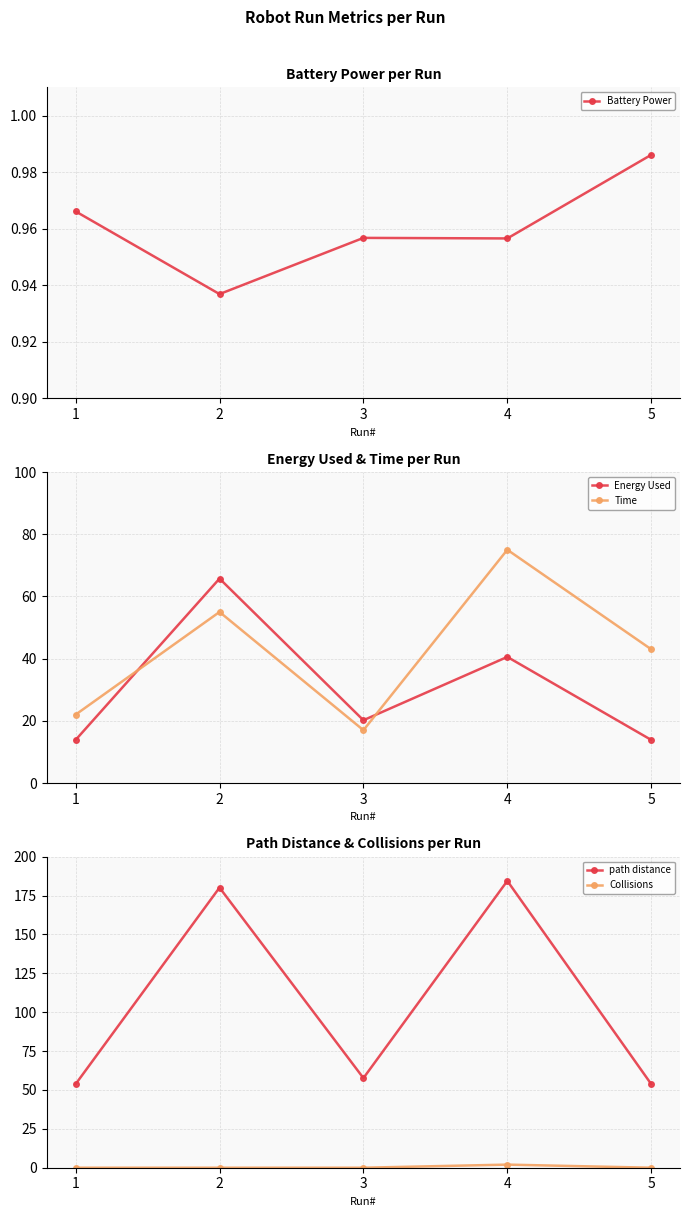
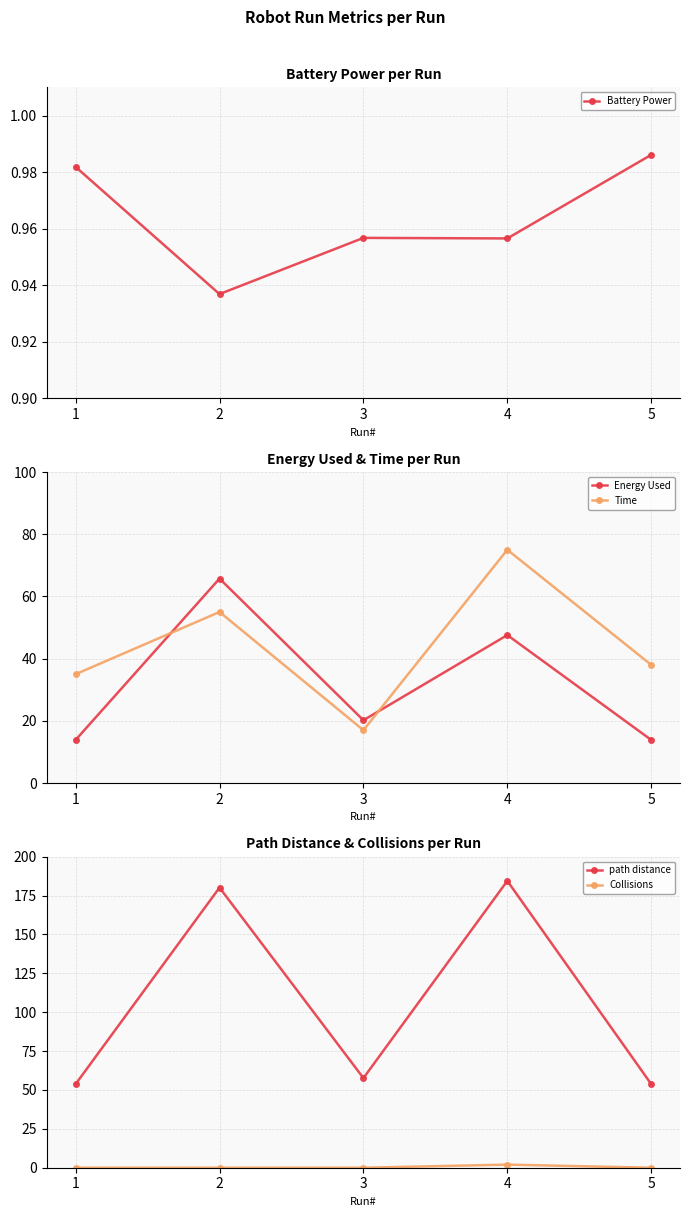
  {
    "Battery Power per Run": {
-     "1": 0.966,
+     "1": 0.982,
      "2": 0.937,
      "3": 0.957,
      "4": 0.957,
      "5": 0.986
    },
    "Energy Used & Time per Run": {
      "Energy Used": {
        "1": 14,
        "2": 66,
        "3": 20,
-       "4": 41,
+       "4": 48,
        "5": 14
      },
      "Time": {
-       "1": 22,
+       "1": 35,
        "2": 55,
        "3": 17,
        "4": 75,
-       "5": 43
+       "5": 38
      }
    },
    "Path Distance & Collisions per Run": {
      "path distance": {
        "1": 54,
        "2": 180,
        "3": 58,
        "4": 184,
        "5": 54
      },
      "Collisions": {
        "1": 0,
        "2": 0,
        "3": 0,
        "4": 2,
        "5": 0
      }
    }
  }
